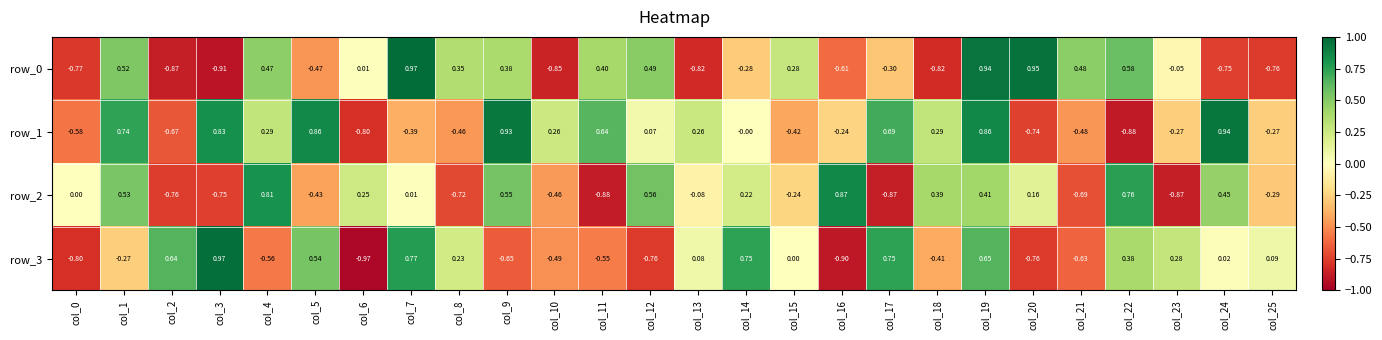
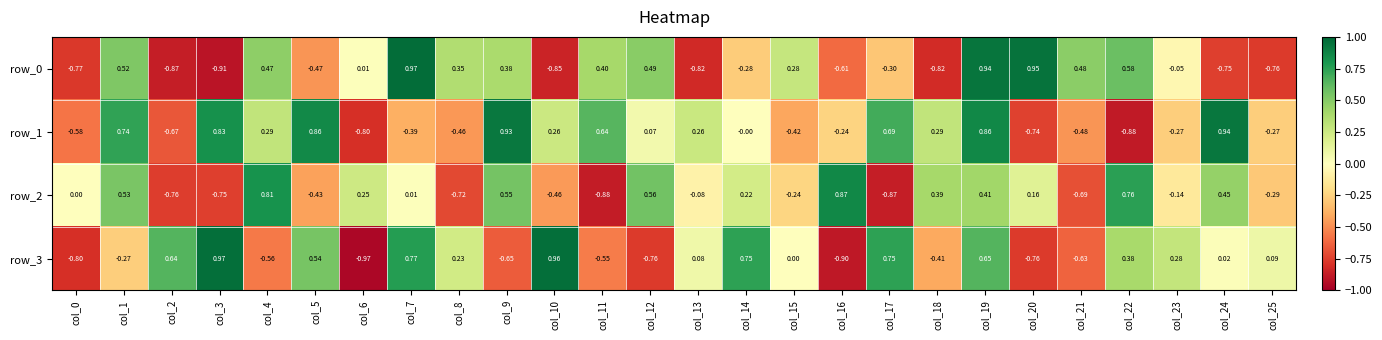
  {
    "row_0": {
      "col_0": -0.77,
      "col_1": 0.52,
      "col_2": -0.87,
      "col_3": -0.91,
      "col_4": 0.47,
      "col_5": -0.47,
      "col_6": 0.01,
      "col_7": 0.97,
      "col_8": 0.35,
      "col_9": 0.38,
      "col_10": -0.85,
      "col_11": 0.40,
      "col_12": 0.49,
      "col_13": -0.82,
      "col_14": -0.28,
      "col_15": 0.28,
      "col_16": -0.61,
      "col_17": -0.30,
      "col_18": -0.82,
      "col_19": 0.94,
      "col_20": 0.95,
      "col_21": 0.48,
      "col_22": 0.58,
      "col_23": -0.05,
      "col_24": -0.75,
      "col_25": -0.76
    },
    "row_1": {
      "col_0": -0.58,
      "col_1": 0.74,
      "col_2": -0.67,
      "col_3": 0.83,
      "col_4": 0.29,
      "col_5": 0.86,
      "col_6": -0.80,
      "col_7": -0.39,
      "col_8": -0.46,
      "col_9": 0.93,
      "col_10": 0.26,
      "col_11": 0.64,
      "col_12": 0.07,
      "col_13": 0.26,
      "col_14": -0.00,
      "col_15": -0.42,
      "col_16": -0.24,
      "col_17": 0.69,
      "col_18": 0.29,
      "col_19": 0.86,
      "col_20": -0.74,
      "col_21": -0.48,
      "col_22": -0.88,
      "col_23": -0.27,
      "col_24": 0.94,
      "col_25": -0.27
    },
    "row_2": {
      "col_0": 0.00,
      "col_1": 0.53,
      "col_2": -0.76,
      "col_3": -0.75,
      "col_4": 0.81,
      "col_5": -0.43,
      "col_6": 0.25,
      "col_7": 0.01,
      "col_8": -0.72,
      "col_9": 0.55,
      "col_10": -0.46,
      "col_11": -0.88,
      "col_12": 0.56,
      "col_13": -0.08,
      "col_14": 0.22,
      "col_15": -0.24,
      "col_16": 0.87,
      "col_17": -0.87,
      "col_18": 0.39,
      "col_19": 0.41,
      "col_20": 0.16,
      "col_21": -0.69,
      "col_22": 0.76,
-     "col_23": -0.87,
+     "col_23": -0.14,
      "col_24": 0.45,
      "col_25": -0.29
    },
    "row_3": {
      "col_0": -0.80,
      "col_1": -0.27,
      "col_2": 0.64,
      "col_3": 0.97,
      "col_4": -0.56,
      "col_5": 0.54,
      "col_6": -0.97,
      "col_7": 0.77,
      "col_8": 0.23,
      "col_9": -0.65,
-     "col_10": -0.49,
+     "col_10": 0.96,
      "col_11": -0.55,
      "col_12": -0.76,
      "col_13": 0.08,
      "col_14": 0.75,
      "col_15": 0.00,
      "col_16": -0.90,
      "col_17": 0.75,
      "col_18": -0.41,
      "col_19": 0.65,
      "col_20": -0.76,
      "col_21": -0.63,
      "col_22": 0.38,
      "col_23": 0.28,
      "col_24": 0.02,
      "col_25": 0.09
    }
  }
